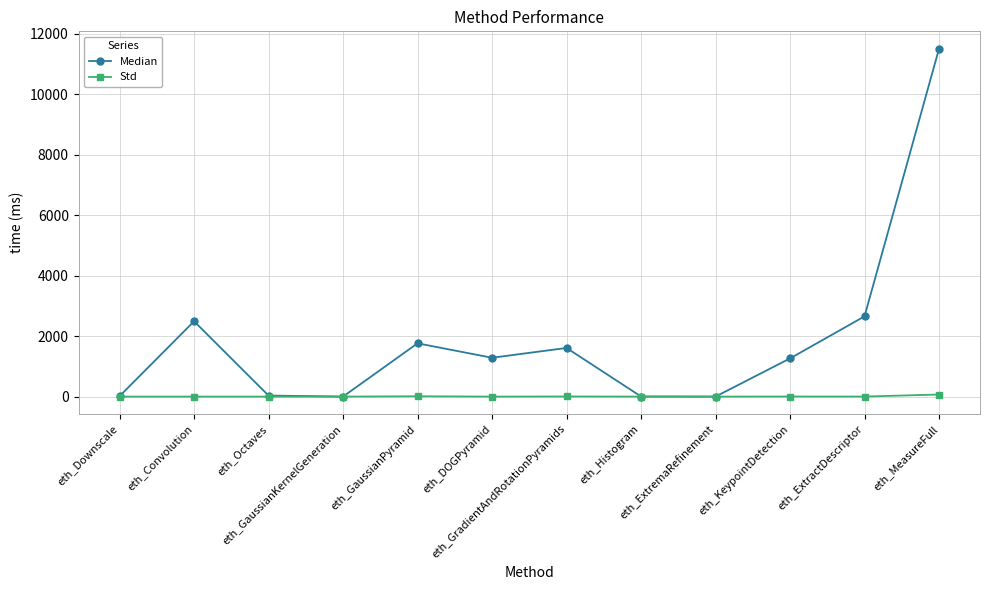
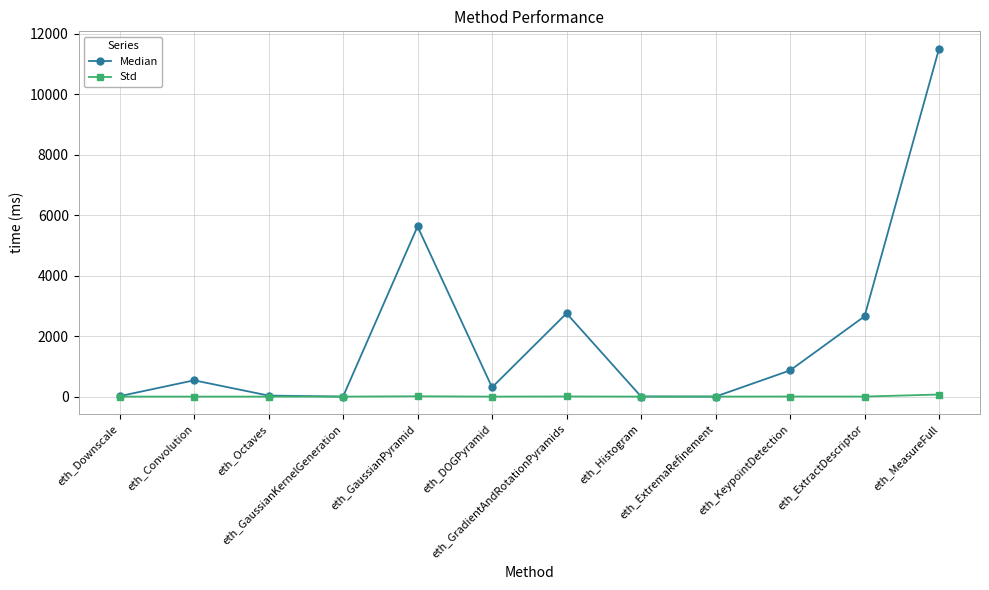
  {
    "Median": {
-     "eth_Convolution": 2500,
-     "eth_GaussianPyramid": 1800,
-     "eth_DOGPyramid": 1300,
-     "eth_GradientAndRotationPyramids": 1600,
-     "eth_KeypointDetection": 1300,
+     "eth_Convolution": 500,
+     "eth_GaussianPyramid": 5600,
+     "eth_DOGPyramid": 300,
+     "eth_GradientAndRotationPyramids": 2800,
+     "eth_KeypointDetection": 900,
      "eth_ExtractDescriptor": 2700,
      "eth_MeasureFull": 11500
    },
    "Std": {
      "eth_Convolution": 0,
      "eth_GaussianPyramid": 0,
      "eth_DOGPyramid": 0,
      "eth_GradientAndRotationPyramids": 0,
      "eth_KeypointDetection": 0,
      "eth_ExtractDescriptor": 0,
      "eth_MeasureFull": 100
    }
  }
